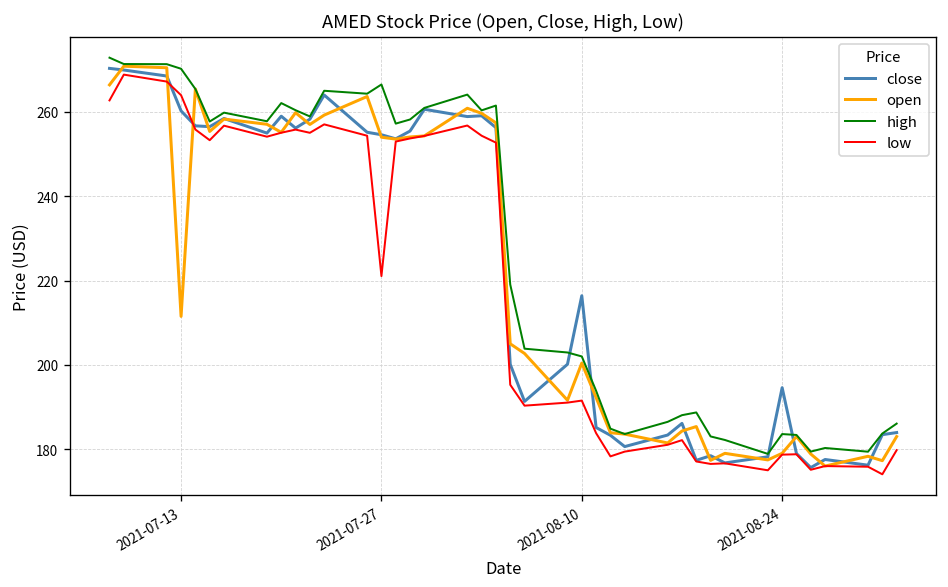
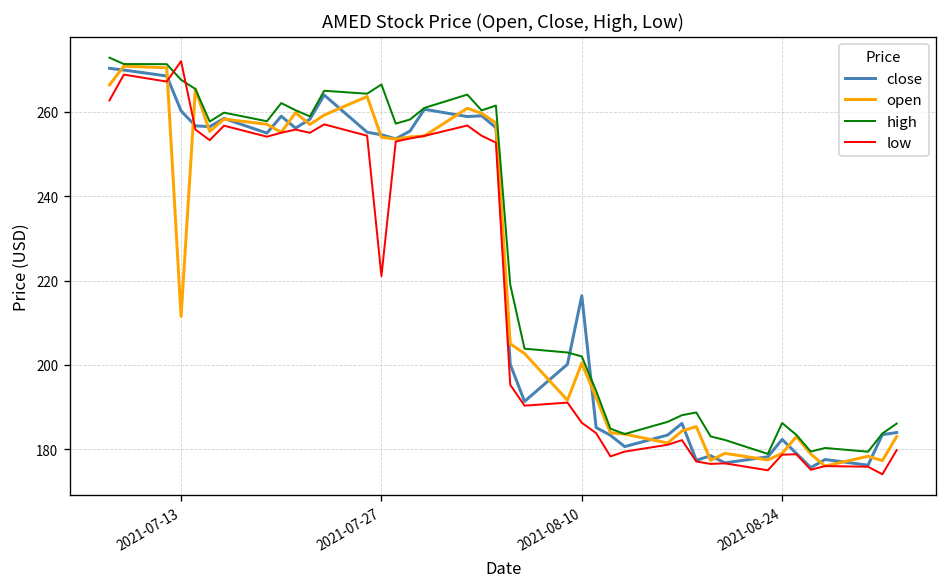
  {
    "close": {
      "2021-07-13": 260,
      "2021-08-10": 216,
-     "2021-08-24": 195
+     "2021-08-24": 182
    },
    "open": {
      "2021-07-13": 212,
      "2021-08-10": 200
    },
    "high": {
-     "2021-07-13": 270,
+     "2021-07-13": 268,
      "2021-07-27": 267,
      "2021-08-10": 202,
-     "2021-08-24": 184
+     "2021-08-24": 186
    },
    "low": {
-     "2021-07-13": 264,
+     "2021-07-13": 272,
      "2021-07-27": 221,
-     "2021-08-10": 192
+     "2021-08-10": 186
    }
  }
